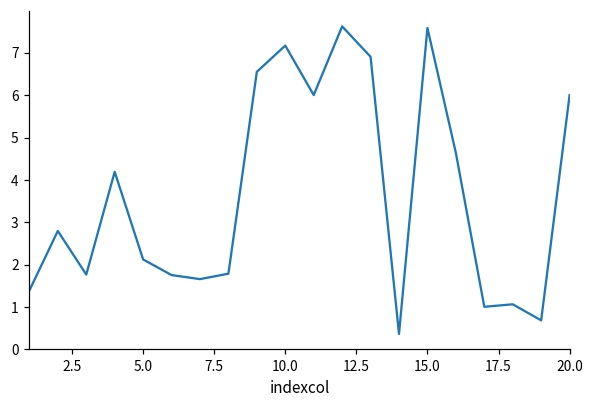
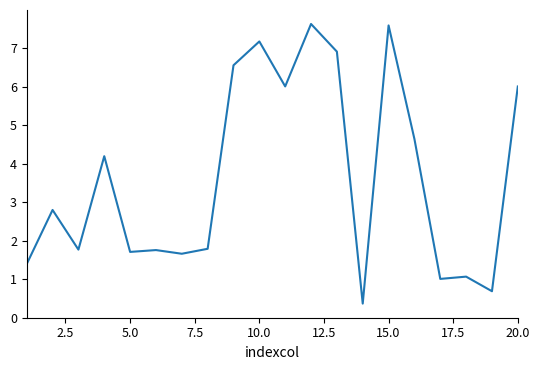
  {
-   "5.0": 2.1,
+   "5.0": 1.7,
    "10.0": 7.2,
    "15.0": 7.6,
    "20.0": 6.0
  }
